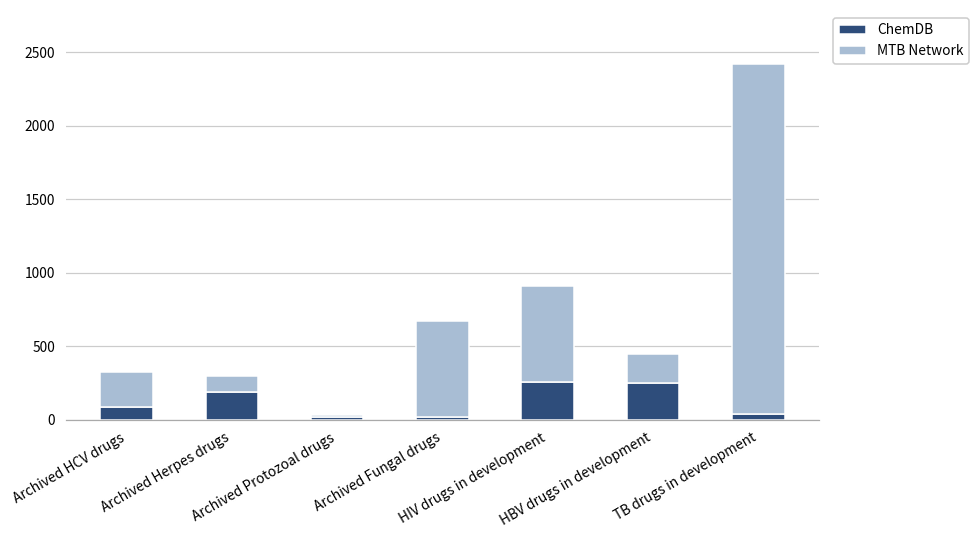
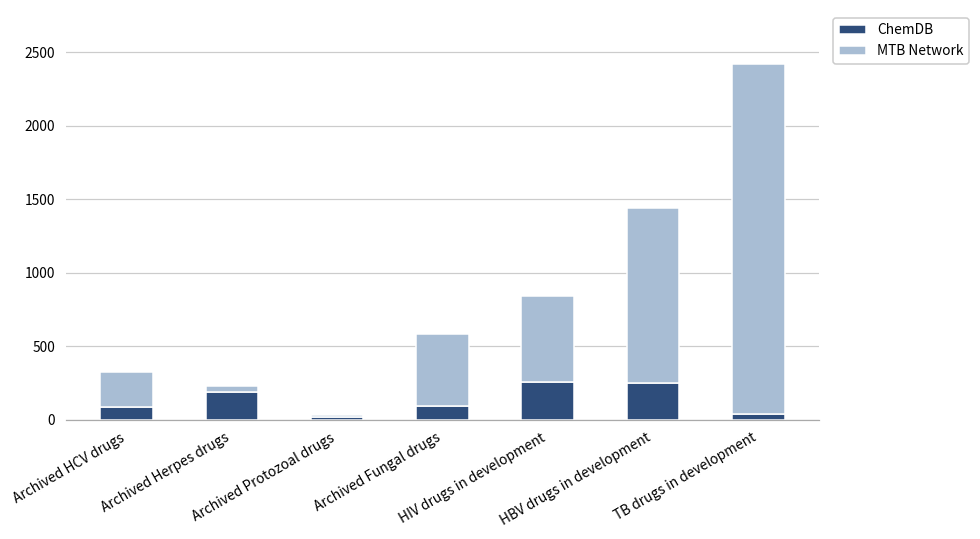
  {
    "ChemDB": {
      "Archived HCV drugs": 90,
      "Archived Herpes drugs": 190,
-     "Archived Fungal drugs": 20,
+     "Archived Fungal drugs": 90,
      "HIV drugs in development": 260,
      "HBV drugs in development": 250,
      "TB drugs in development": 40
    },
    "MTB Network": {
      "Archived HCV drugs": 240,
-     "Archived Herpes drugs": 110,
-     "Archived Fungal drugs": 650,
-     "HIV drugs in development": 660,
-     "HBV drugs in development": 200,
+     "Archived Herpes drugs": 40,
+     "Archived Fungal drugs": 490,
+     "HIV drugs in development": 590,
+     "HBV drugs in development": 1190,
      "TB drugs in development": 2380
    }
  }
